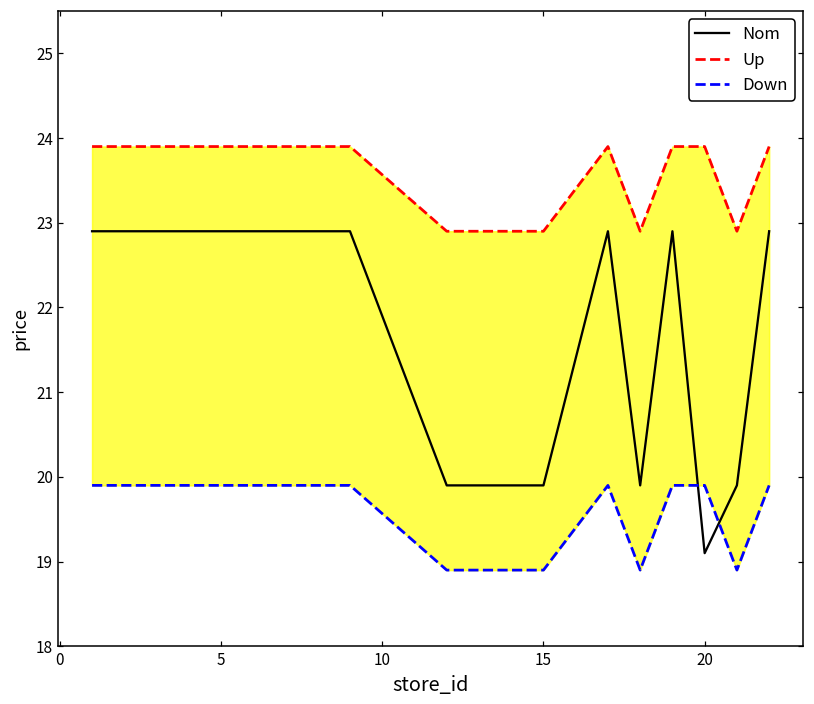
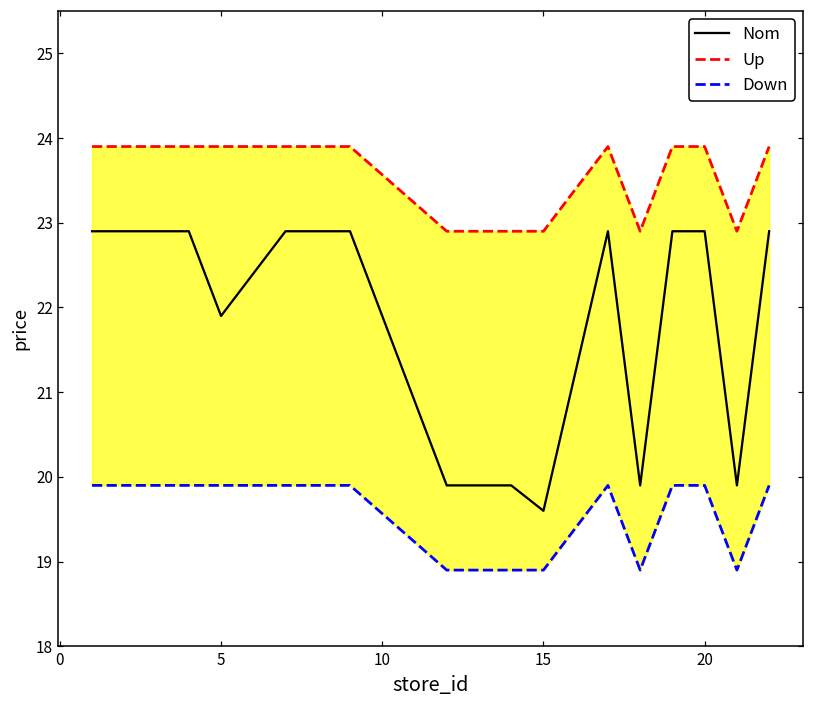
  {
    "Nom": {
-     "5": 22.9,
-     "15": 19.9,
-     "20": 19.1
+     "5": 21.9,
+     "15": 19.6,
+     "20": 22.9
    },
    "Up": {
      "5": 23.9,
      "15": 22.9,
      "20": 23.9
    },
    "Down": {
      "5": 19.9,
      "15": 18.9,
      "20": 19.9
    }
  }
